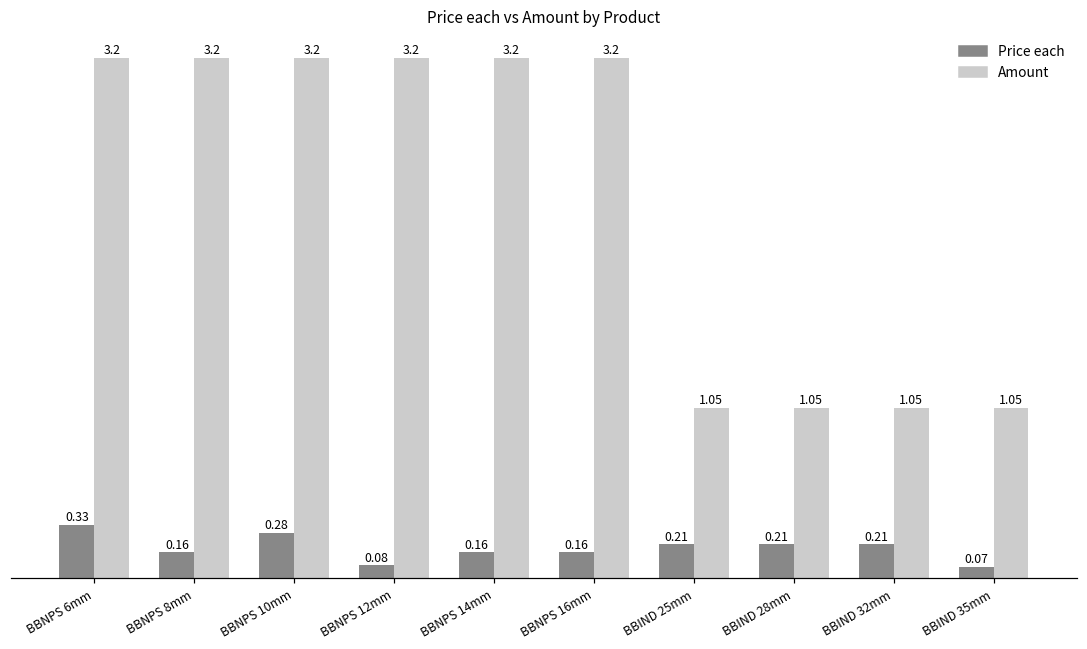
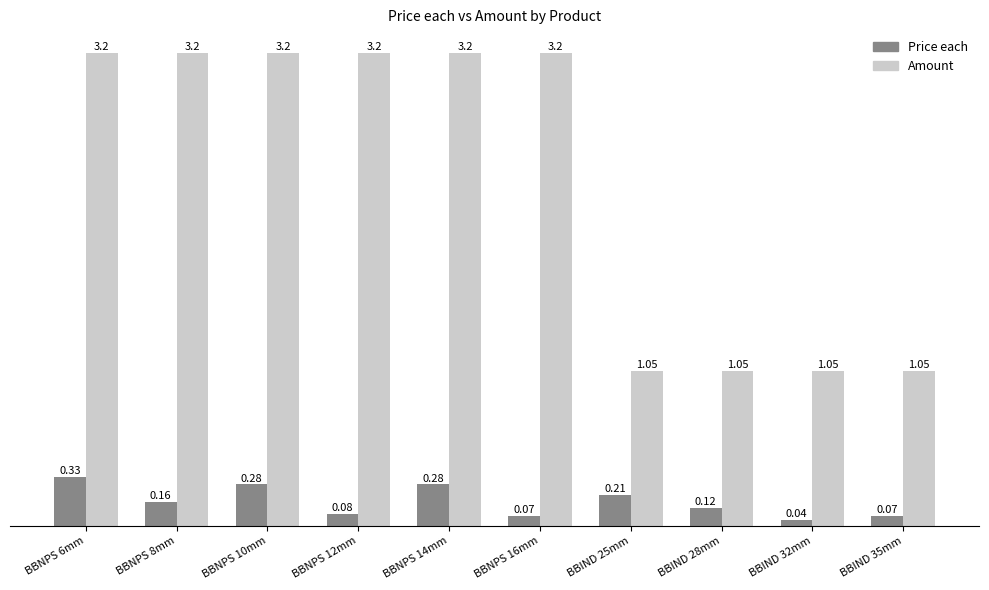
  {
    "Price each": {
      "BBNPS 6mm": 0.33,
      "BBNPS 8mm": 0.16,
      "BBNPS 10mm": 0.28,
      "BBNPS 12mm": 0.08,
-     "BBNPS 14mm": 0.16,
-     "BBNPS 16mm": 0.16,
+     "BBNPS 14mm": 0.28,
+     "BBNPS 16mm": 0.07,
      "BBIND 25mm": 0.21,
-     "BBIND 28mm": 0.21,
-     "BBIND 32mm": 0.21,
+     "BBIND 28mm": 0.12,
+     "BBIND 32mm": 0.04,
      "BBIND 35mm": 0.07
    },
    "Amount": {
      "BBNPS 6mm": 3.2,
      "BBNPS 8mm": 3.2,
      "BBNPS 10mm": 3.2,
      "BBNPS 12mm": 3.2,
      "BBNPS 14mm": 3.2,
      "BBNPS 16mm": 3.2,
      "BBIND 25mm": 1.05,
      "BBIND 28mm": 1.05,
      "BBIND 32mm": 1.05,
      "BBIND 35mm": 1.05
    }
  }
